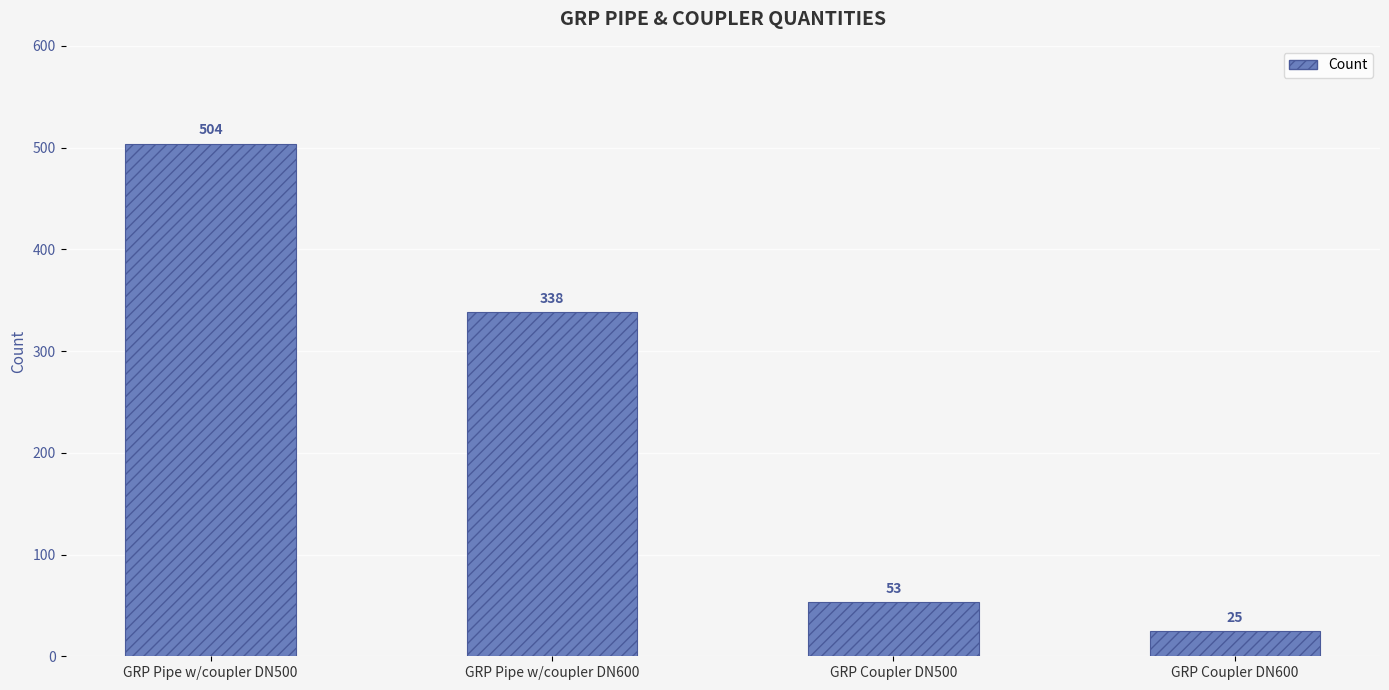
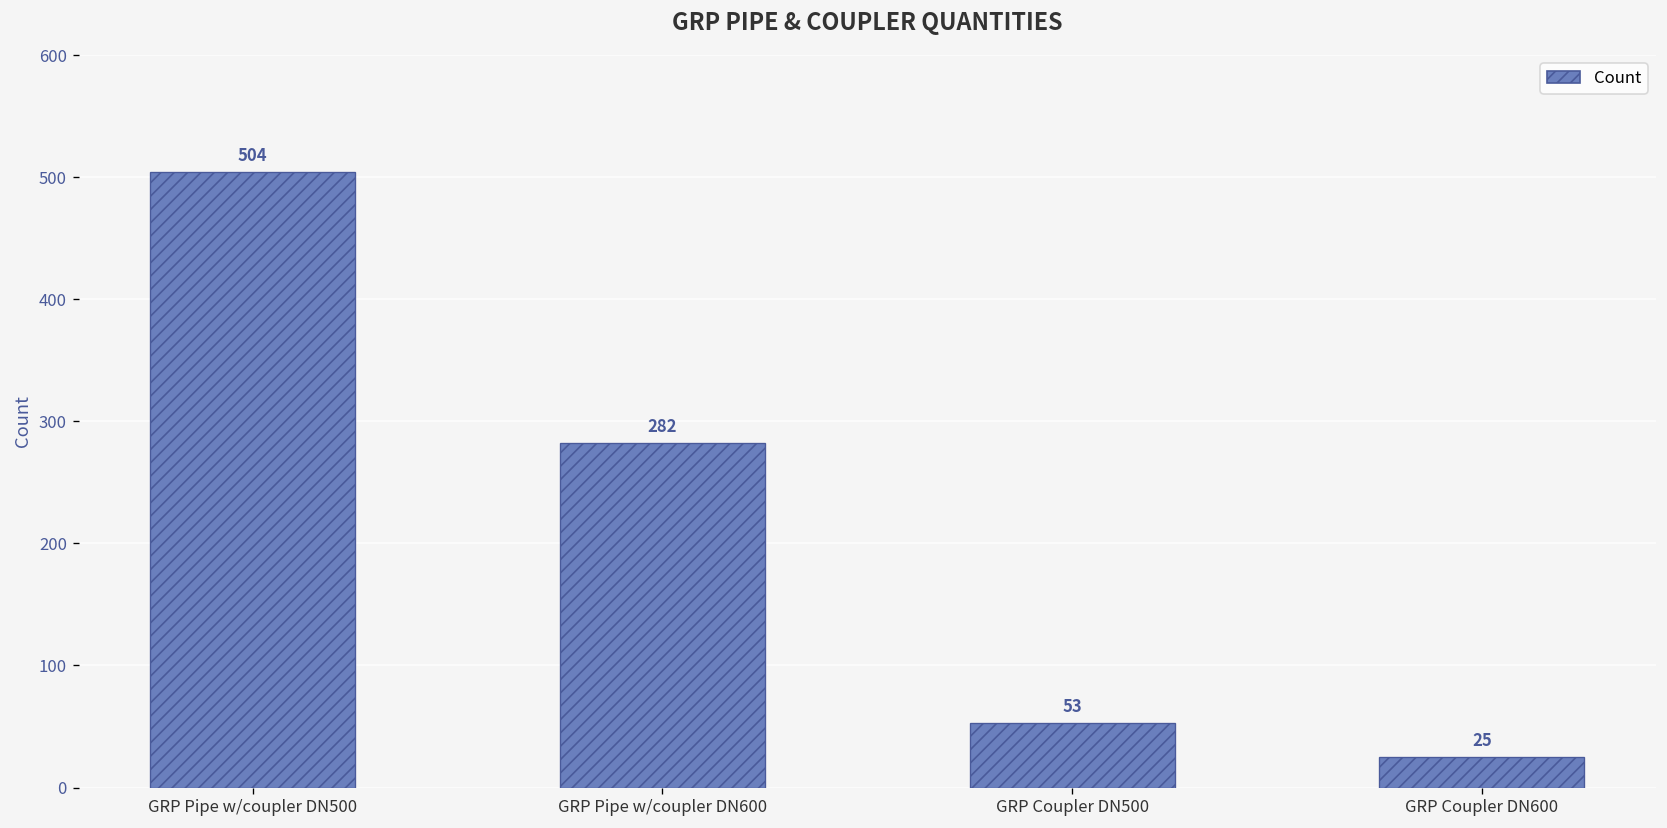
  {
    "GRP Pipe w/coupler DN500": 504,
-   "GRP Pipe w/coupler DN600": 338,
+   "GRP Pipe w/coupler DN600": 282,
    "GRP Coupler DN500": 53,
    "GRP Coupler DN600": 25
  }
